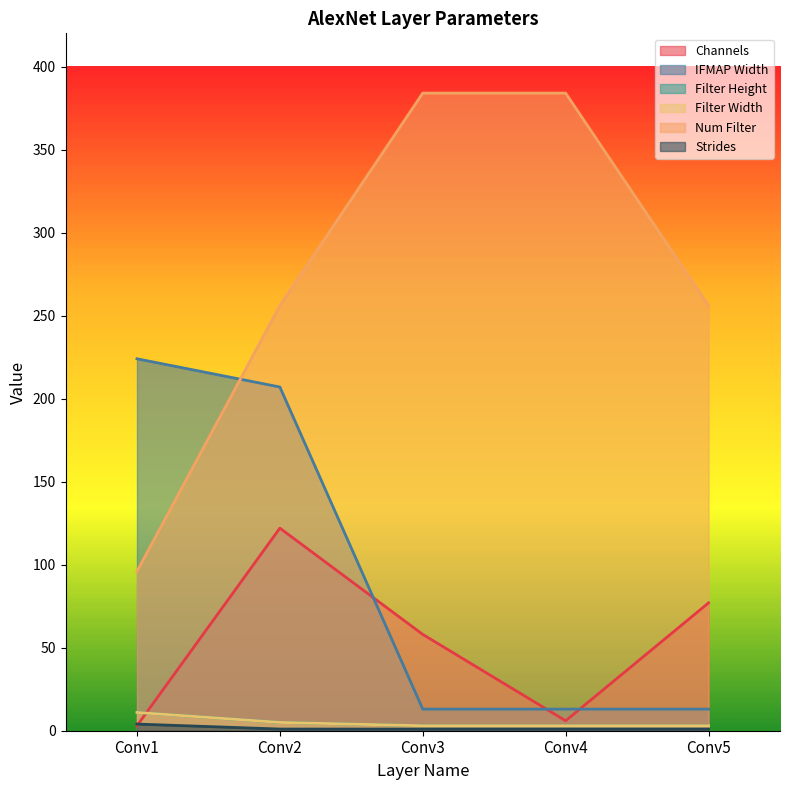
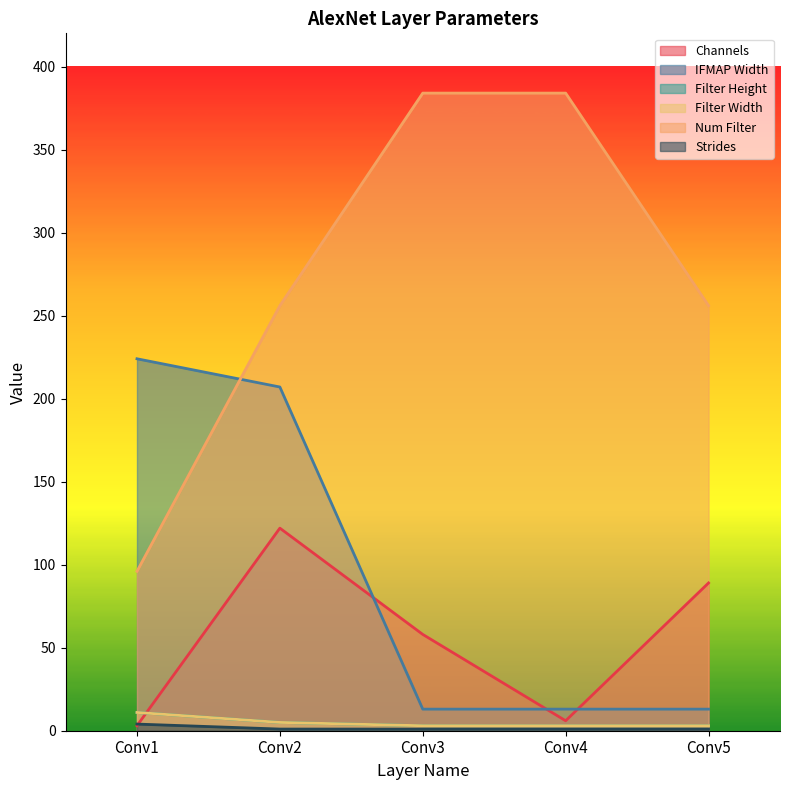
  {
    "Channels": {
      "Conv2": 122,
      "Conv3": 58,
      "Conv4": 6,
-     "Conv5": 77
+     "Conv5": 89
    },
    "IFMAP Width": {
      "Conv1": 224,
      "Conv2": 207,
      "Conv3": 13,
      "Conv4": 13,
      "Conv5": 13
    },
    "Strides": {
      "Conv2": 1,
      "Conv3": 1,
      "Conv4": 1,
      "Conv5": 1
    }
  }
